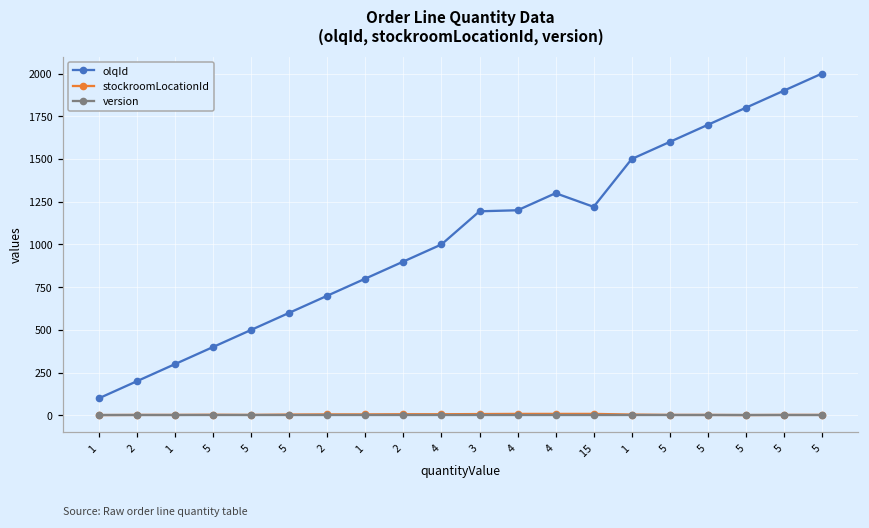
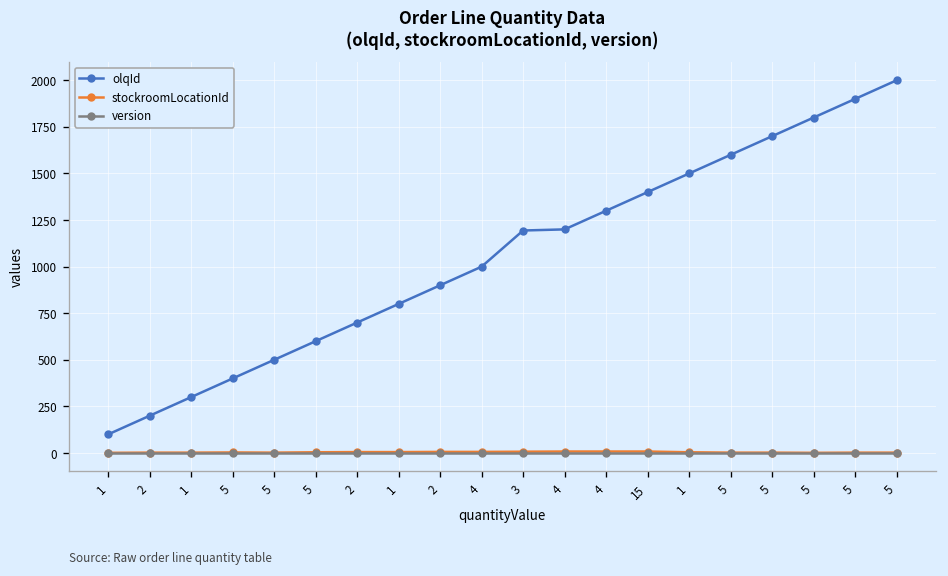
  {
    "olqId": {
      "3": 1190,
-     "15": 1220
+     "15": 1400
    }
  }
